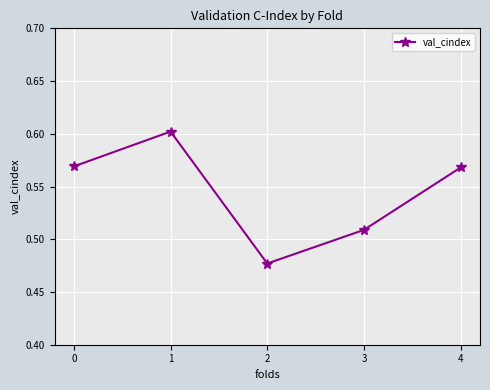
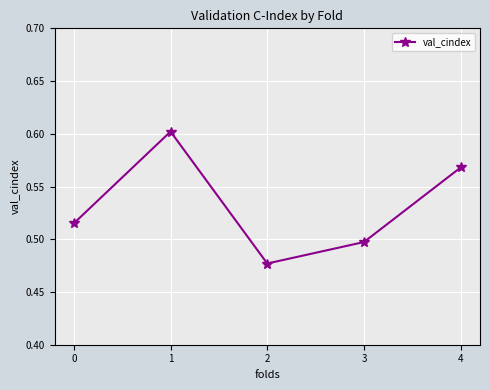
  {
-   "0": 0.569,
+   "0": 0.515,
    "1": 0.602,
    "2": 0.477,
-   "3": 0.509,
+   "3": 0.497,
    "4": 0.568
  }
